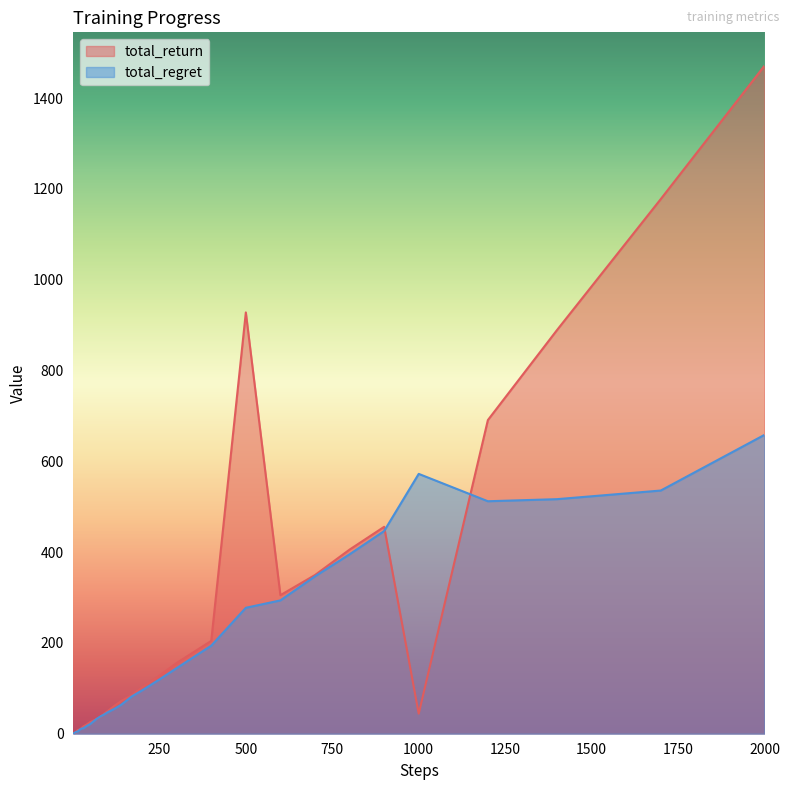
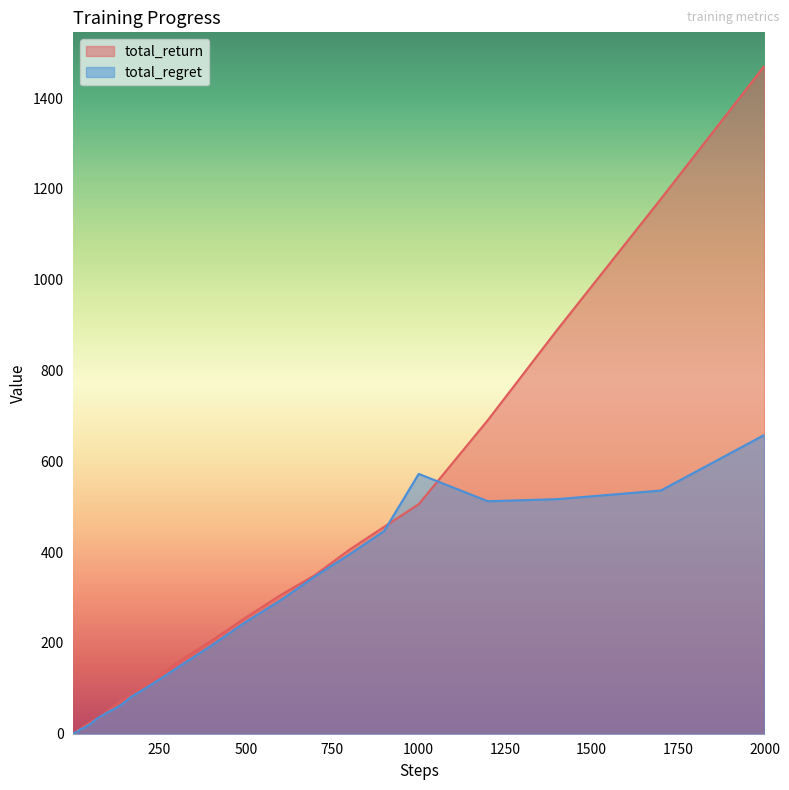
  {
    "total_return": {
      "250": 130,
-     "500": 930,
-     "1000": 40,
+     "500": 260,
+     "1000": 510,
      "2000": 1470
    },
    "total_regret": {
      "250": 120,
-     "500": 280,
+     "500": 250,
      "1000": 570,
      "2000": 660
    }
  }
